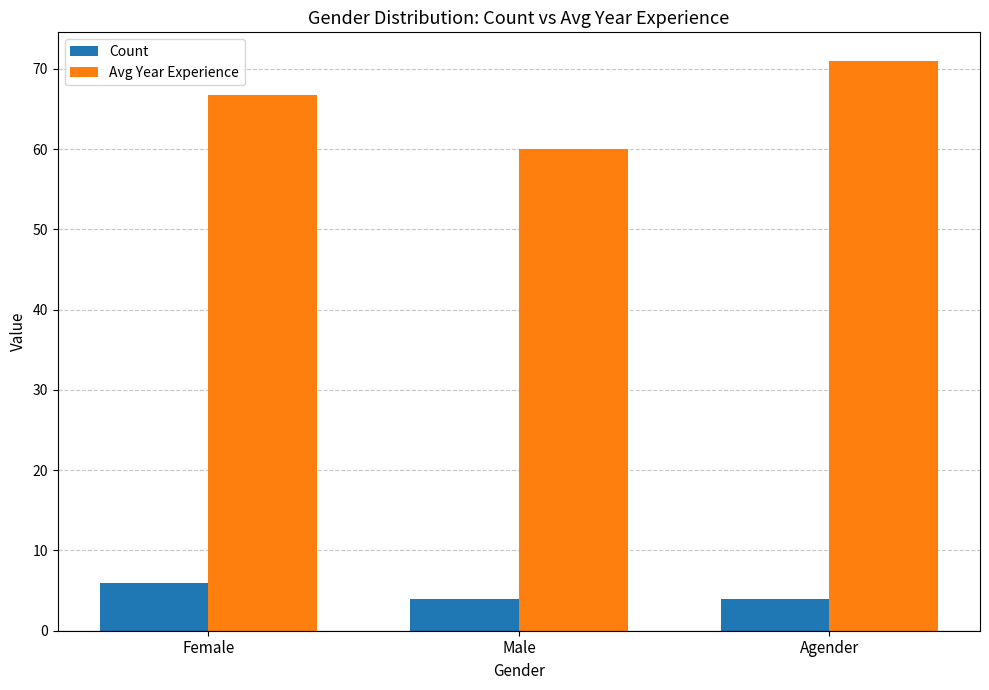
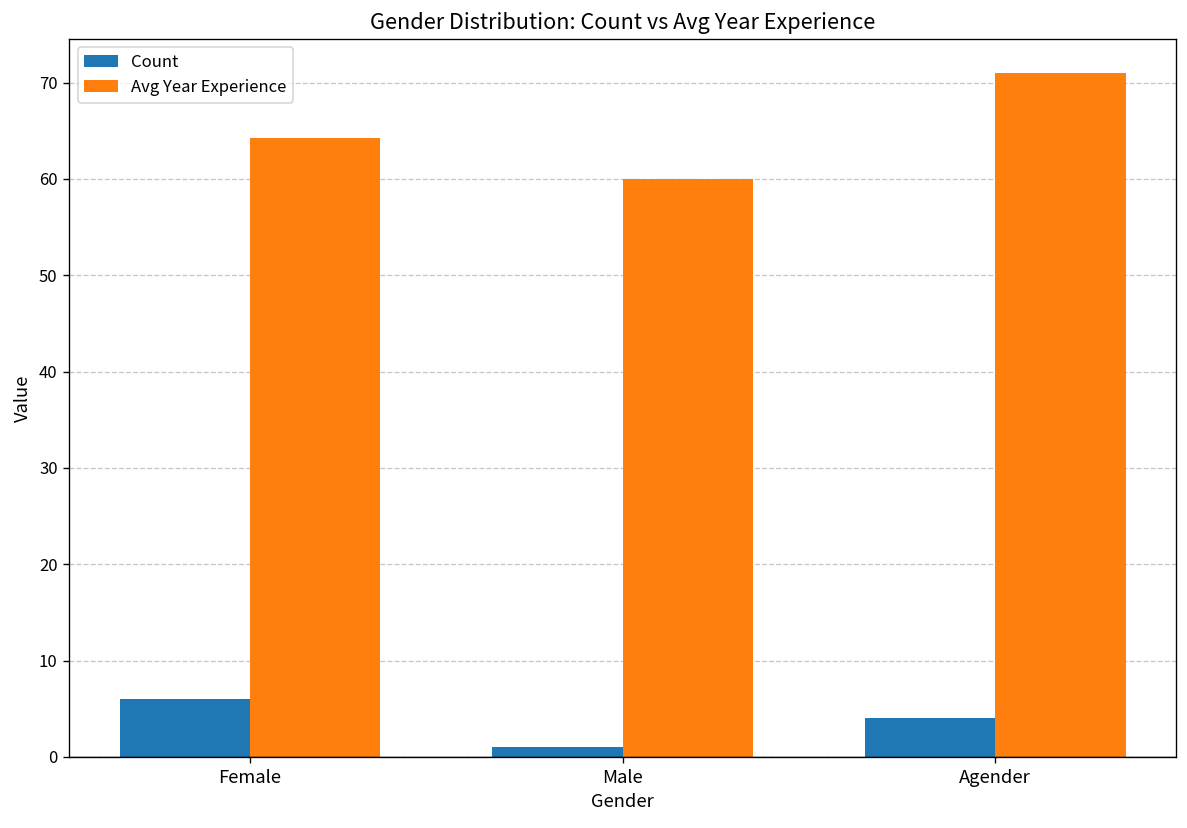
  {
    "Count": {
      "Female": 6,
-     "Male": 4,
+     "Male": 1,
      "Agender": 4
    },
    "Avg Year Experience": {
-     "Female": 67,
+     "Female": 64,
      "Male": 60,
      "Agender": 71
    }
  }
